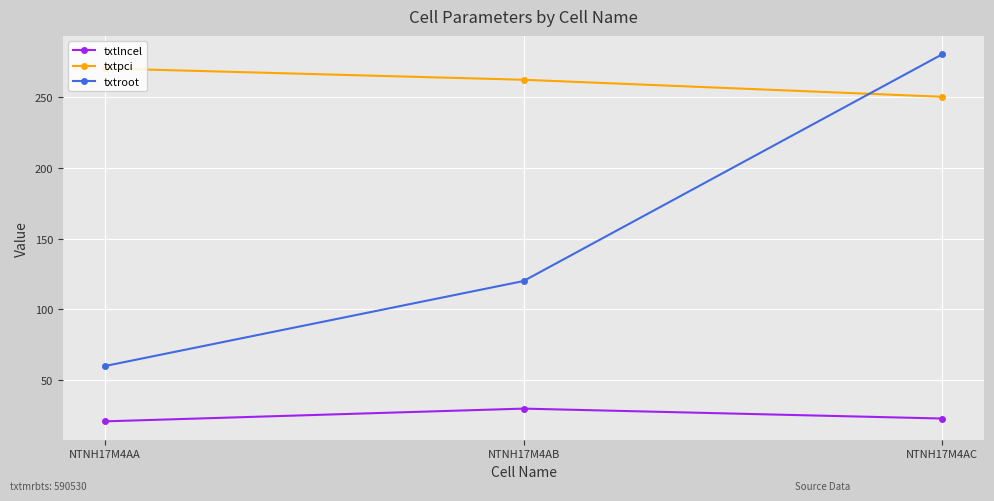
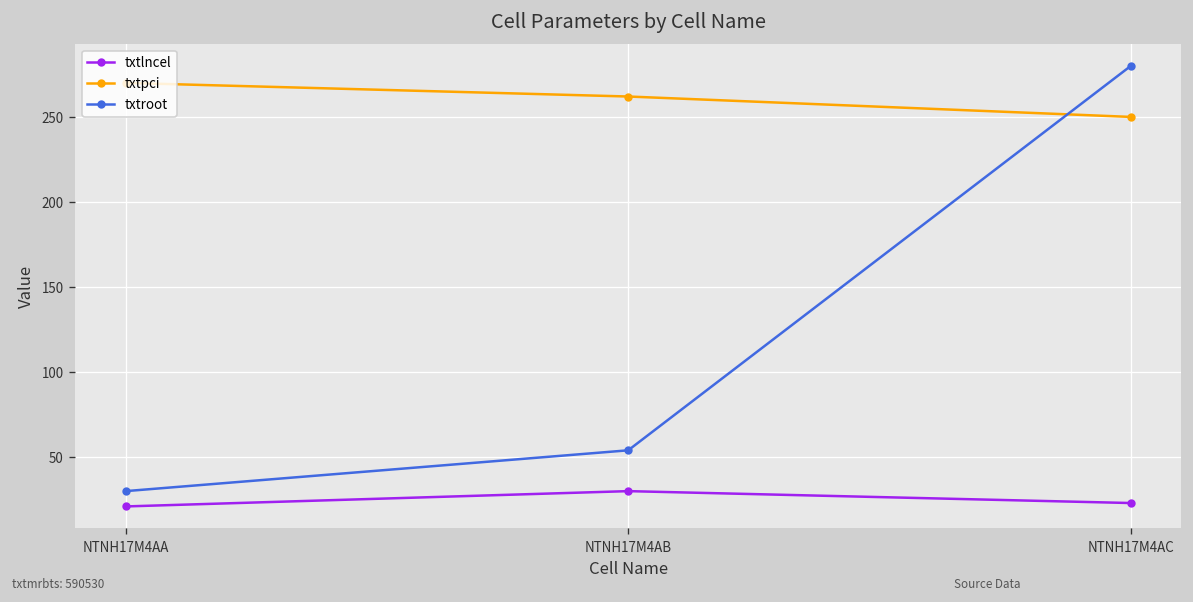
  {
    "txtlncel": {
      "NTNH17M4AA": 21,
      "NTNH17M4AB": 30,
      "NTNH17M4AC": 23
    },
    "txtpci": {
      "NTNH17M4AB": 262,
      "NTNH17M4AC": 250
    },
    "txtroot": {
-     "NTNH17M4AA": 60,
-     "NTNH17M4AB": 120,
+     "NTNH17M4AA": 30,
+     "NTNH17M4AB": 54,
      "NTNH17M4AC": 280
    }
  }
